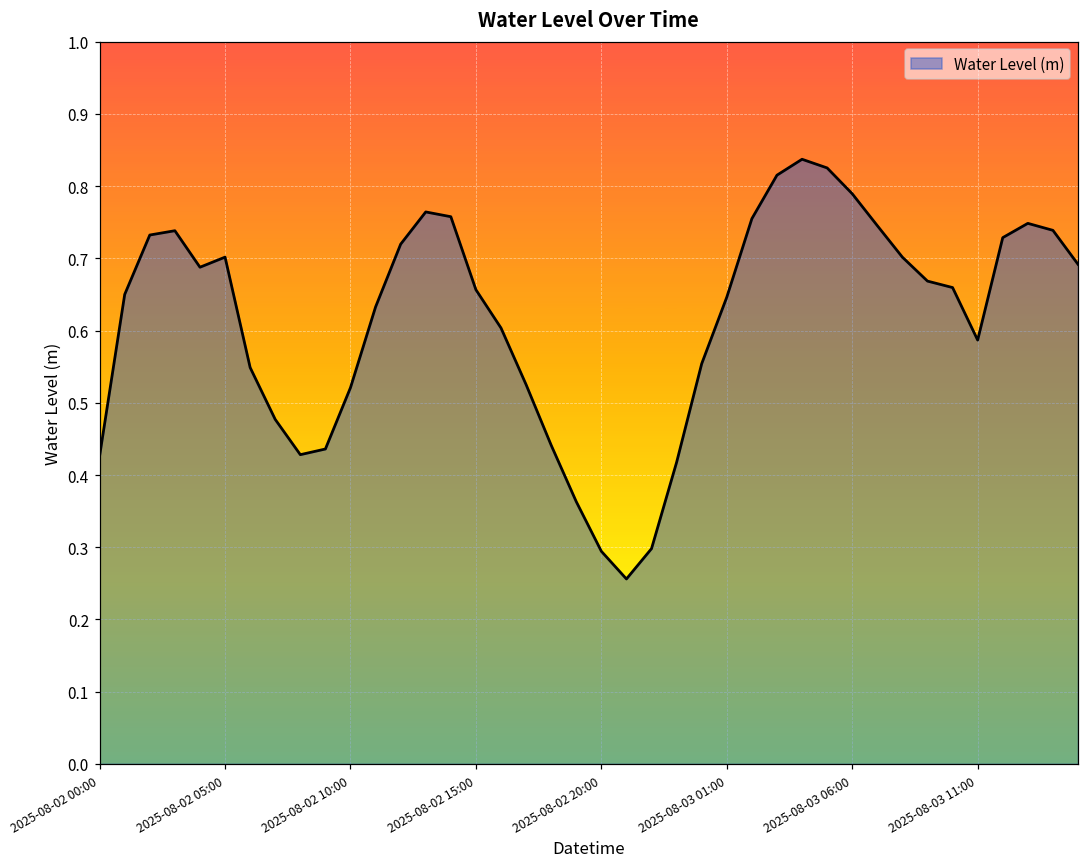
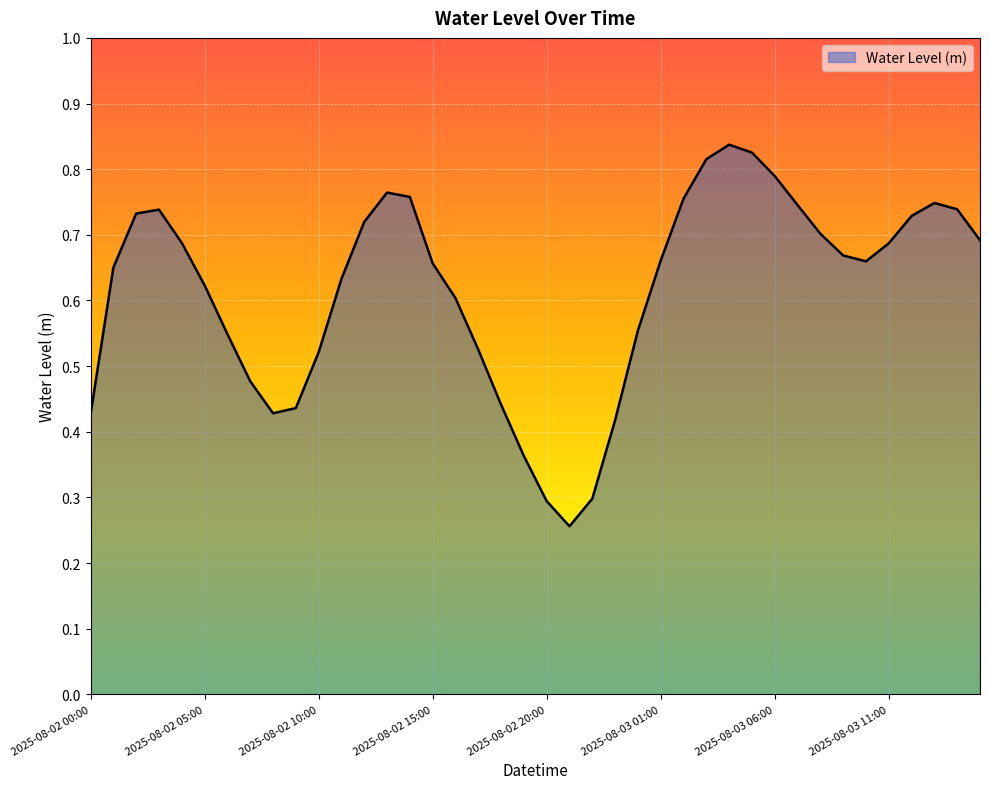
  {
    "2025-08-02 00:00": 0.43,
-   "2025-08-02 05:00": 0.70,
+   "2025-08-02 05:00": 0.62,
    "2025-08-02 10:00": 0.52,
    "2025-08-02 15:00": 0.66,
    "2025-08-02 20:00": 0.29,
-   "2025-08-03 01:00": 0.65,
+   "2025-08-03 01:00": 0.66,
    "2025-08-03 06:00": 0.79,
-   "2025-08-03 11:00": 0.59
+   "2025-08-03 11:00": 0.69
  }
